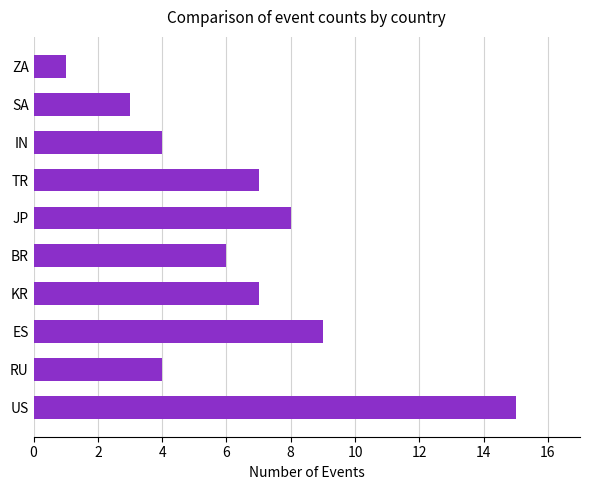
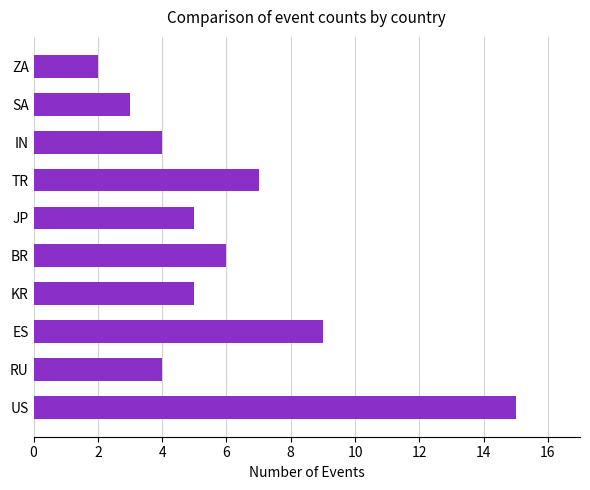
  {
-   "ZA": 1,
+   "ZA": 2,
    "SA": 3,
    "IN": 4,
    "TR": 7,
-   "JP": 8,
+   "JP": 5,
    "BR": 6,
-   "KR": 7,
+   "KR": 5,
    "ES": 9,
    "RU": 4,
    "US": 15
  }
